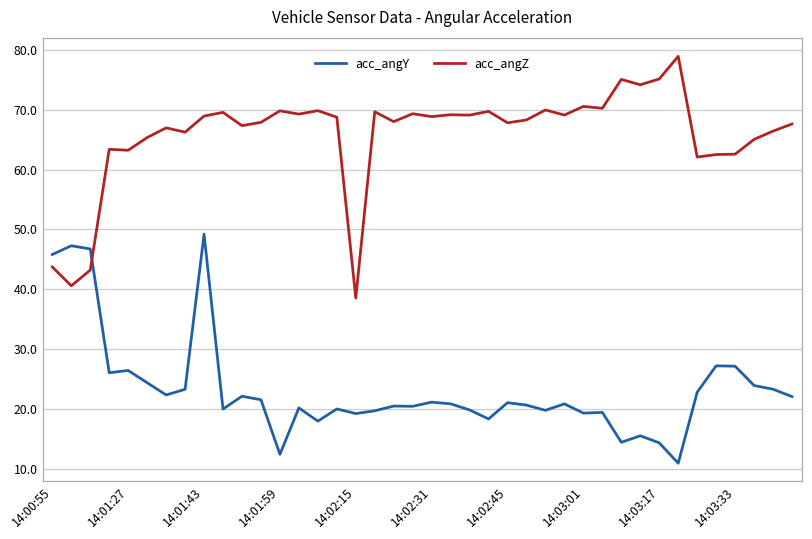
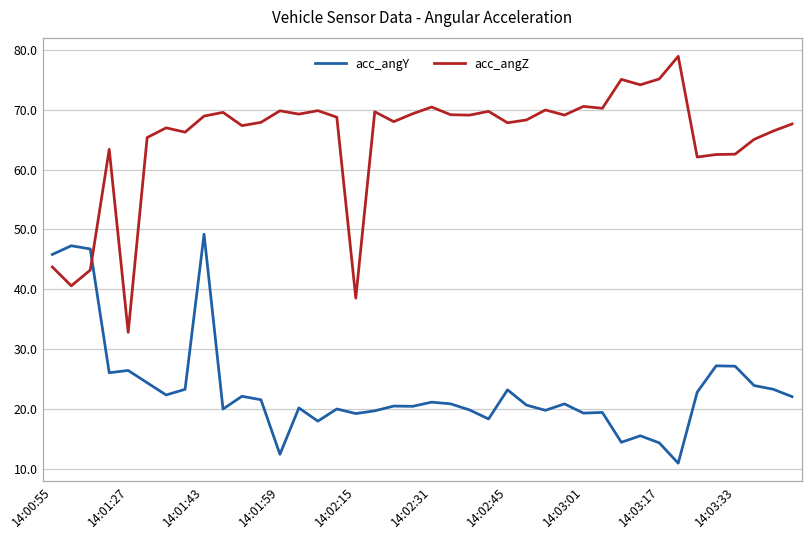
  {
    "acc_angY": {
      "14:00:55": 46,
      "14:01:27": 26,
      "14:01:43": 49,
      "14:01:59": 12,
      "14:02:15": 19,
      "14:02:31": 21,
-     "14:02:45": 21,
+     "14:02:45": 23,
      "14:03:01": 19,
      "14:03:17": 14,
      "14:03:33": 27
    },
    "acc_angZ": {
      "14:00:55": 44,
-     "14:01:27": 63,
+     "14:01:27": 33,
      "14:01:43": 69,
      "14:01:59": 70,
      "14:02:15": 39,
-     "14:02:31": 69,
+     "14:02:31": 70,
      "14:02:45": 68,
      "14:03:01": 71,
      "14:03:17": 75,
      "14:03:33": 63
    }
  }
